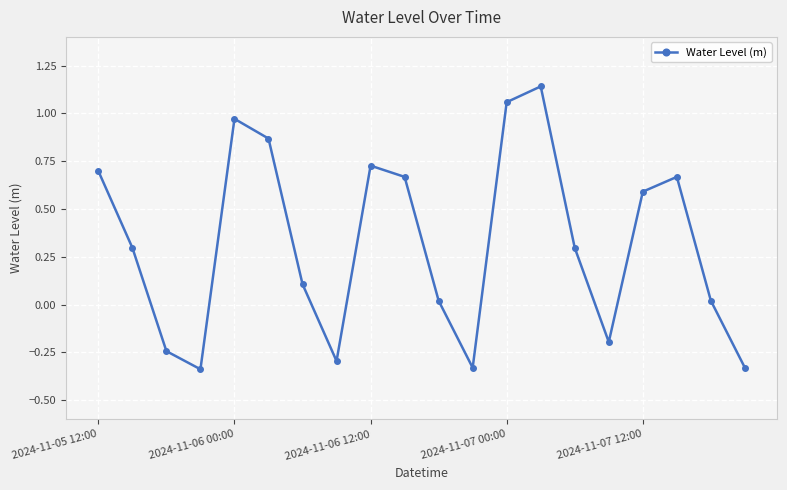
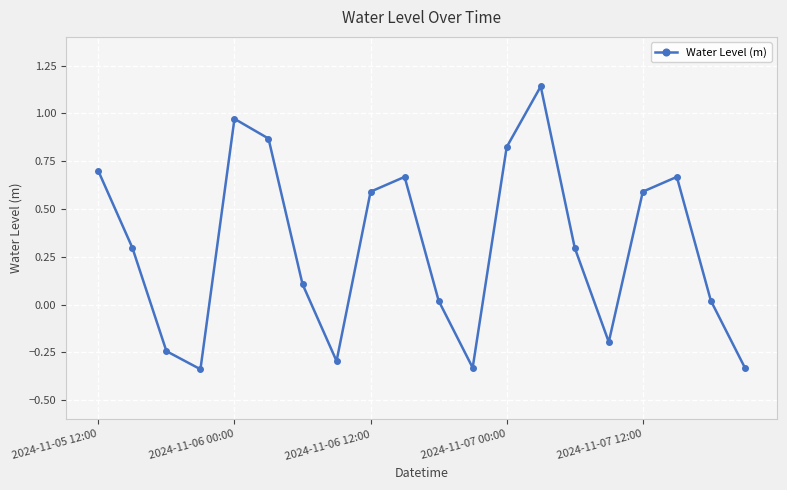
  {
    "2024-11-05 12:00": 0.70,
    "2024-11-06 00:00": 0.97,
-   "2024-11-06 12:00": 0.73,
-   "2024-11-07 00:00": 1.06,
+   "2024-11-06 12:00": 0.59,
+   "2024-11-07 00:00": 0.82,
    "2024-11-07 12:00": 0.59
  }
